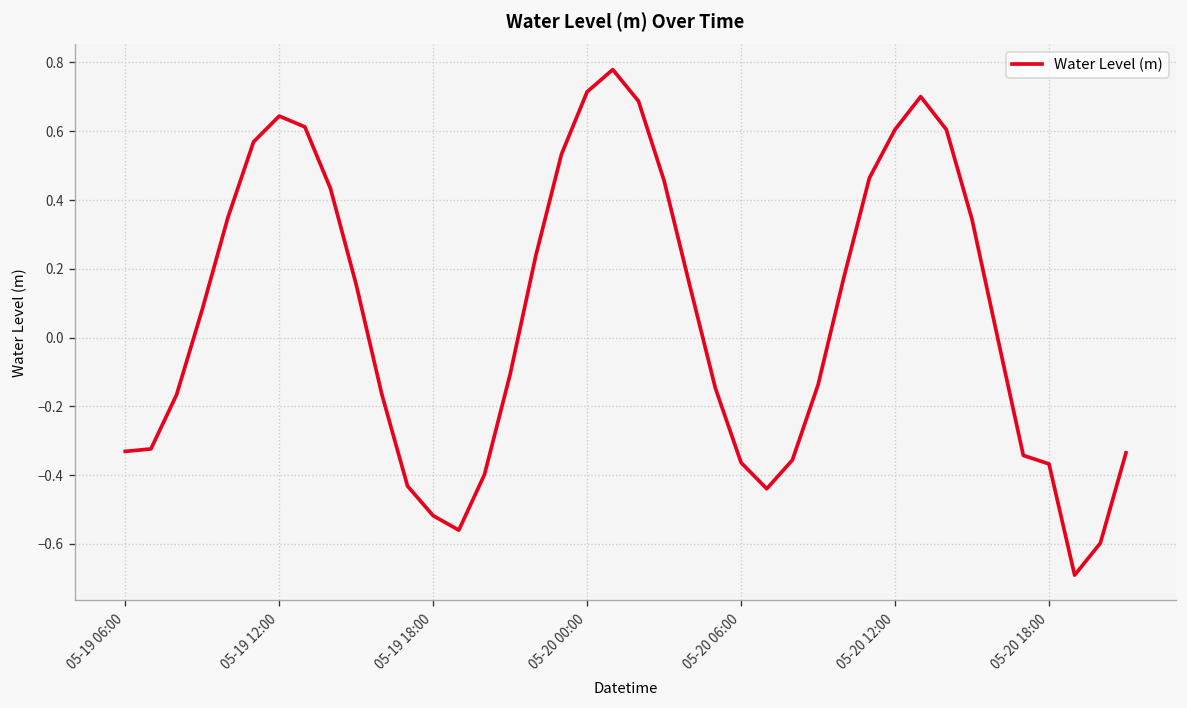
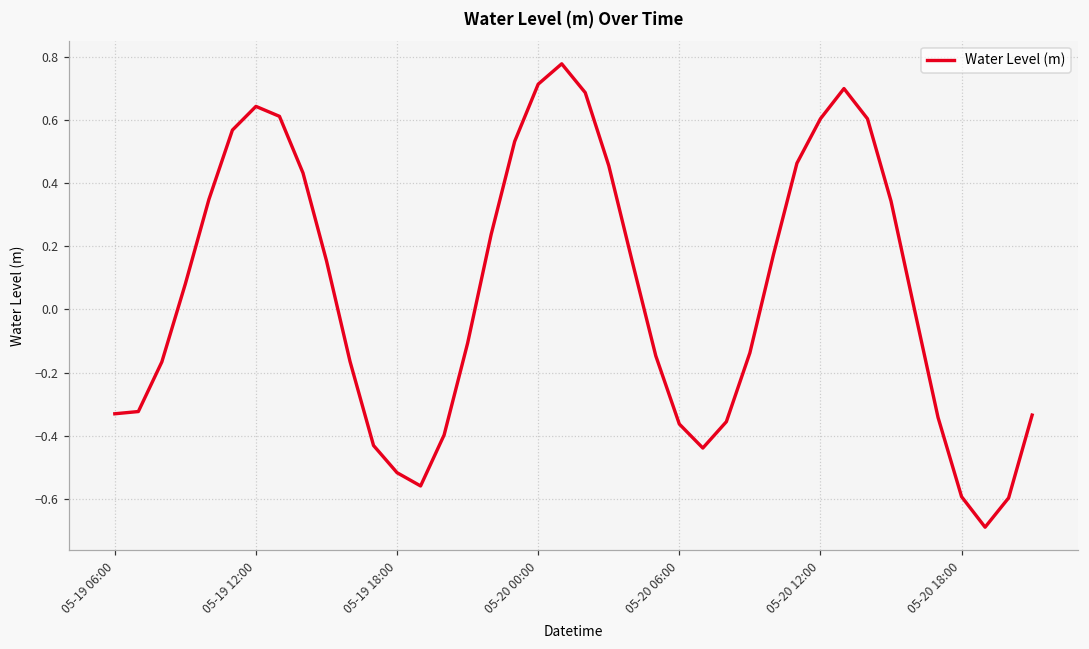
  {
    "05-19 06:00": -0.33,
    "05-19 12:00": 0.64,
    "05-19 18:00": -0.52,
    "05-20 00:00": 0.71,
    "05-20 06:00": -0.36,
    "05-20 12:00": 0.60,
-   "05-20 18:00": -0.37
+   "05-20 18:00": -0.59
  }
